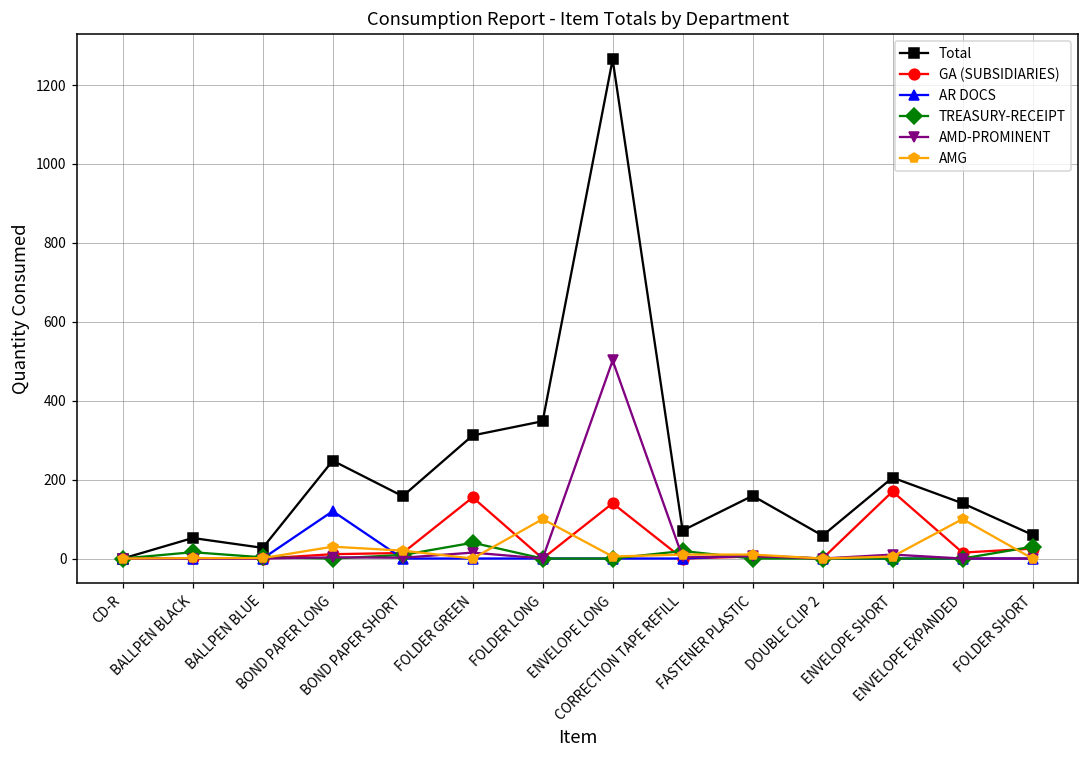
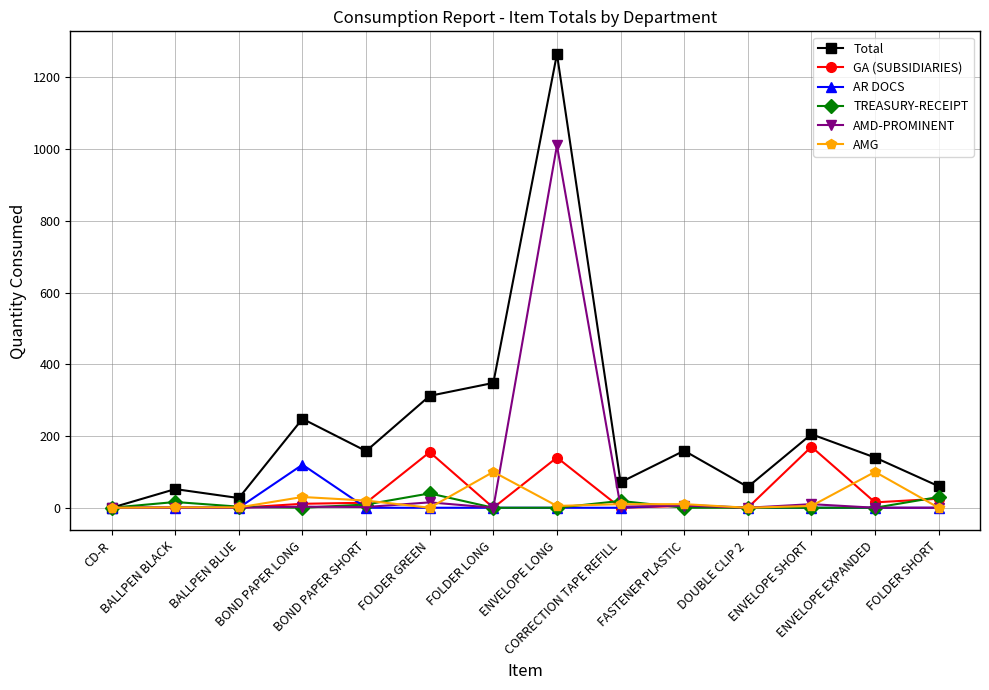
  {
    "Total": {
      "BALLPEN BLACK": 50,
      "BALLPEN BLUE": 30,
      "BOND PAPER LONG": 250,
      "BOND PAPER SHORT": 160,
      "FOLDER GREEN": 310,
      "FOLDER LONG": 350,
      "ENVELOPE LONG": 1270,
      "CORRECTION TAPE REFILL": 70,
      "FASTENER PLASTIC": 160,
      "DOUBLE CLIP 2": 60,
      "ENVELOPE SHORT": 210,
      "ENVELOPE EXPANDED": 140,
      "FOLDER SHORT": 60
    },
    "GA (SUBSIDIARIES)": {
      "BOND PAPER LONG": 10,
      "FOLDER GREEN": 160,
      "ENVELOPE LONG": 140,
      "ENVELOPE SHORT": 170,
      "ENVELOPE EXPANDED": 20
    },
    "AR DOCS": {
      "BOND PAPER LONG": 120
    },
    "TREASURY-RECEIPT": {
      "BALLPEN BLACK": 20,
      "FOLDER GREEN": 40,
      "CORRECTION TAPE REFILL": 20
    },
    "AMD-PROMINENT": {
      "FOLDER GREEN": 20,
-     "ENVELOPE LONG": 500
+     "ENVELOPE LONG": 1010
    },
    "AMG": {
      "BOND PAPER LONG": 30,
      "FOLDER LONG": 100,
      "ENVELOPE EXPANDED": 100
    }
  }
